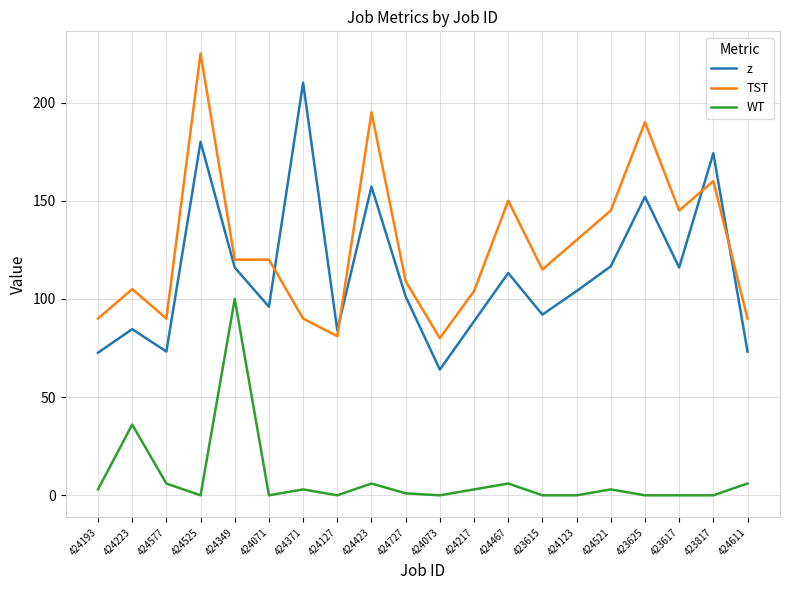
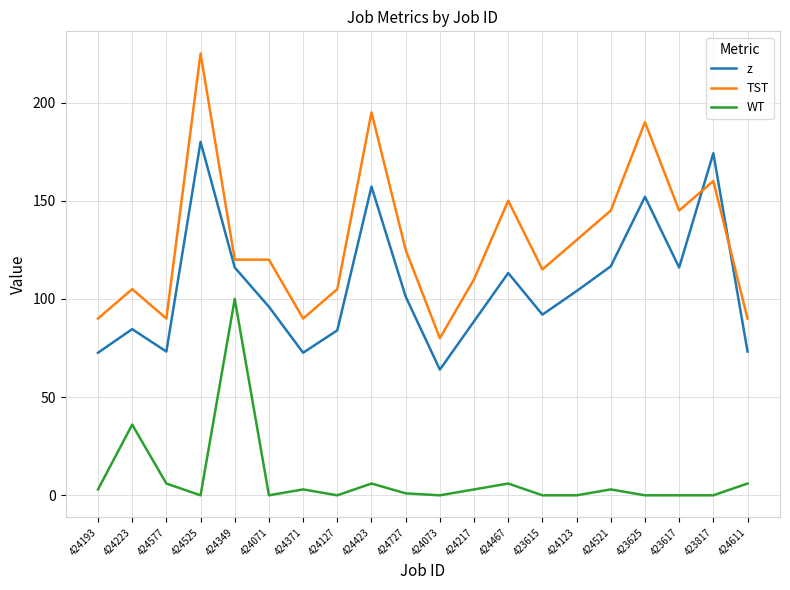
  {
    "z": {
      "424193": 73,
      "424223": 85,
      "424577": 73,
      "424525": 180,
      "424349": 116,
      "424071": 96,
-     "424371": 210,
+     "424371": 73,
      "424127": 84,
      "424423": 157,
      "424727": 101,
      "424073": 64,
      "424217": 89,
      "424467": 113,
      "423615": 92,
      "424123": 104,
      "424521": 117,
      "423625": 152,
      "423617": 116,
      "423817": 174,
      "424611": 73
    },
    "TST": {
      "424193": 90,
      "424223": 105,
      "424577": 90,
      "424525": 225,
      "424349": 120,
      "424071": 120,
      "424371": 90,
-     "424127": 81,
+     "424127": 105,
      "424423": 195,
-     "424727": 109,
+     "424727": 125,
      "424073": 80,
-     "424217": 104,
+     "424217": 110,
      "424467": 150,
      "423615": 115,
      "424123": 130,
      "424521": 145,
      "423625": 190,
      "423617": 145,
      "423817": 160,
      "424611": 90
    },
    "WT": {
      "424193": 3,
      "424223": 36,
      "424577": 6,
      "424525": 0,
      "424349": 100,
      "424071": 0,
      "424371": 3,
      "424127": 0,
      "424423": 6,
      "424727": 1,
      "424073": 0,
      "424217": 3,
      "424467": 6,
      "423615": 0,
      "424123": 0,
      "424521": 3,
      "423625": 0,
      "423617": 0,
      "423817": 0,
      "424611": 6
    }
  }
